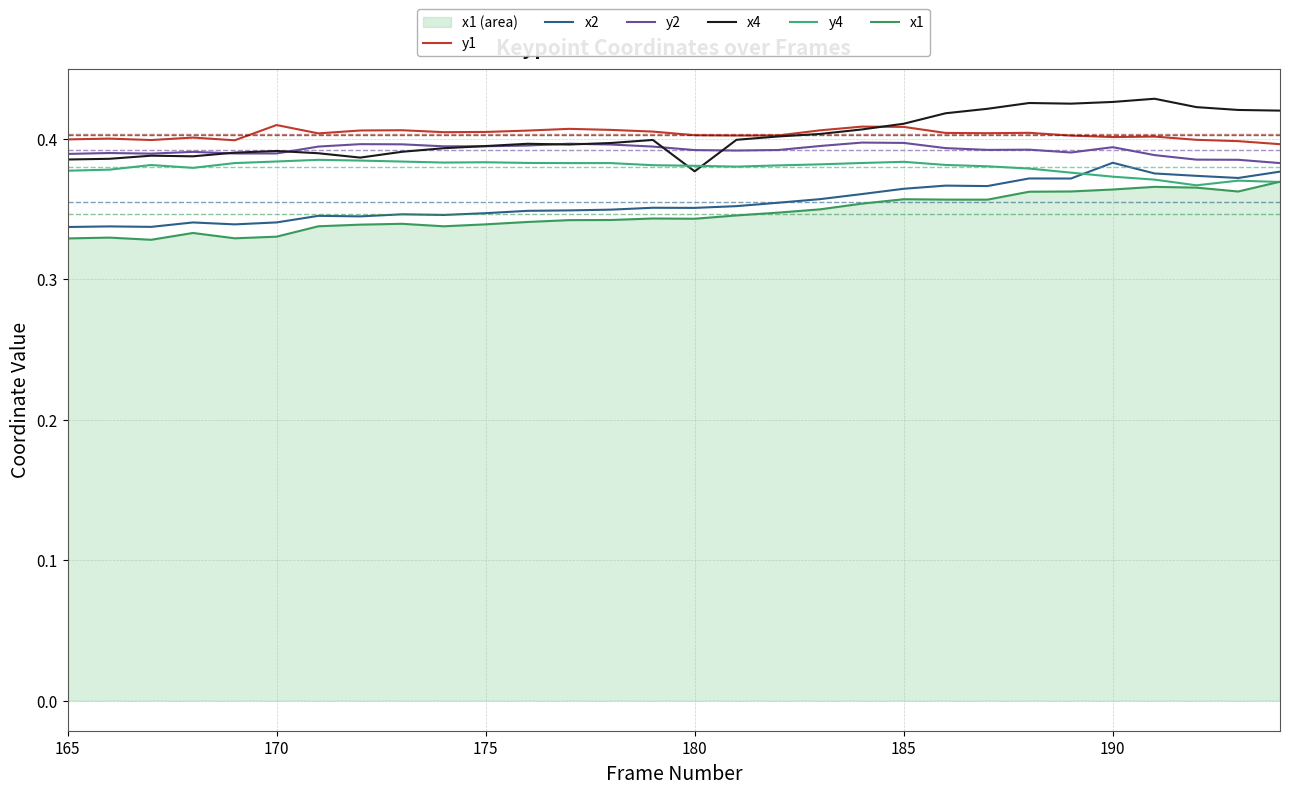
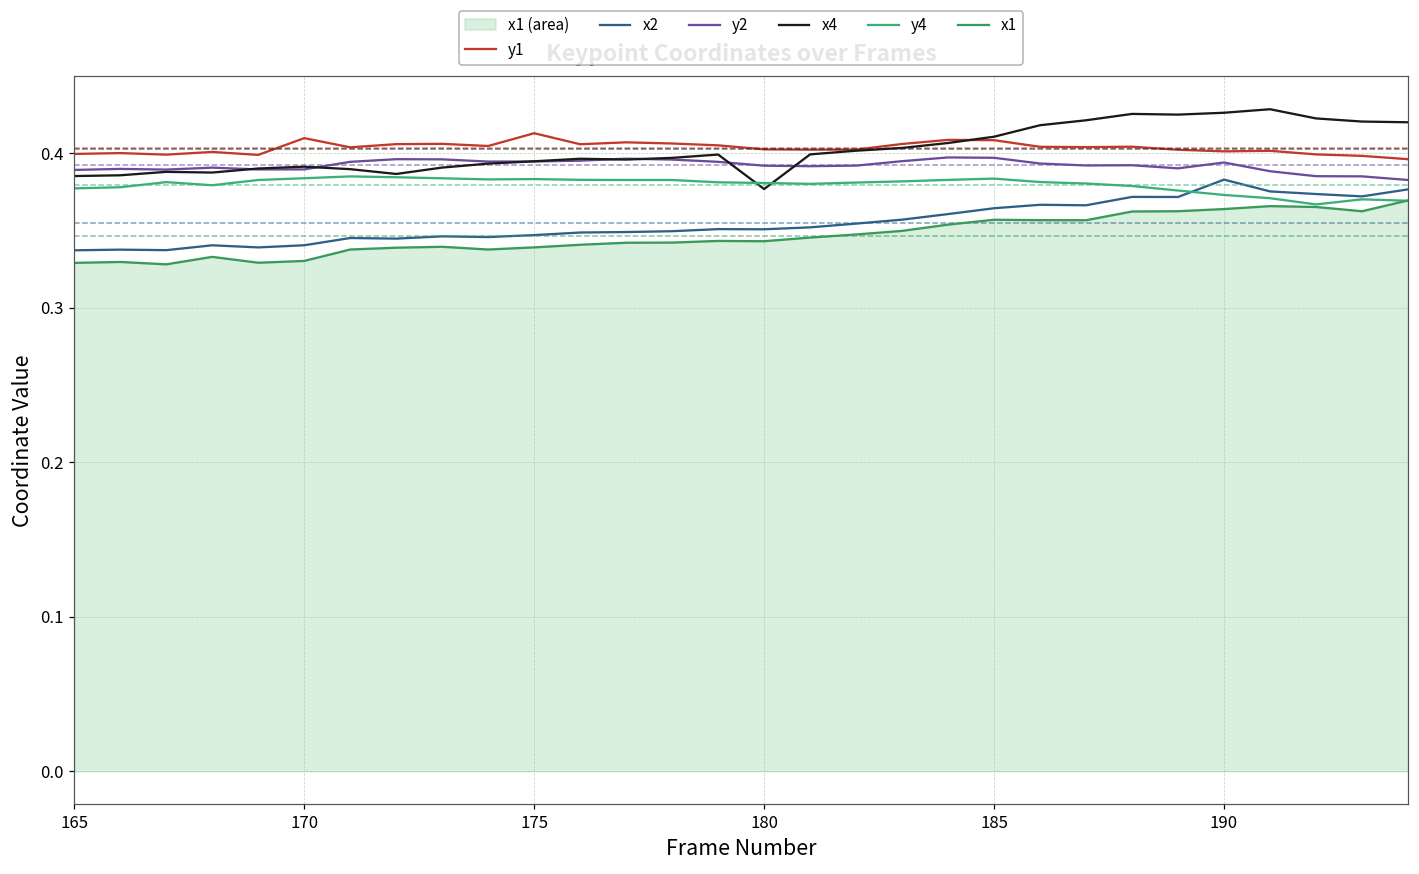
  {
    "y1": {
      "165": 0.399,
      "170": 0.410,
-     "175": 0.405,
+     "175": 0.413,
      "180": 0.402,
      "185": 0.408,
      "190": 0.401
    },
    "x2": {
      "165": 0.337,
      "170": 0.340,
      "175": 0.347,
      "180": 0.351,
      "185": 0.364,
      "190": 0.383
    },
    "y2": {
      "165": 0.389,
      "180": 0.392,
      "185": 0.397,
      "190": 0.394
    },
    "x4": {
      "165": 0.385,
      "180": 0.377,
      "185": 0.411,
      "190": 0.426
    },
    "y4": {
      "165": 0.377,
      "170": 0.384,
      "175": 0.383,
      "180": 0.381,
      "185": 0.384,
      "190": 0.373
    },
    "x1 (area)": {
      "165": 0.329,
      "170": 0.330,
      "175": 0.339,
      "180": 0.343,
      "185": 0.357,
      "190": 0.364
    }
  }
